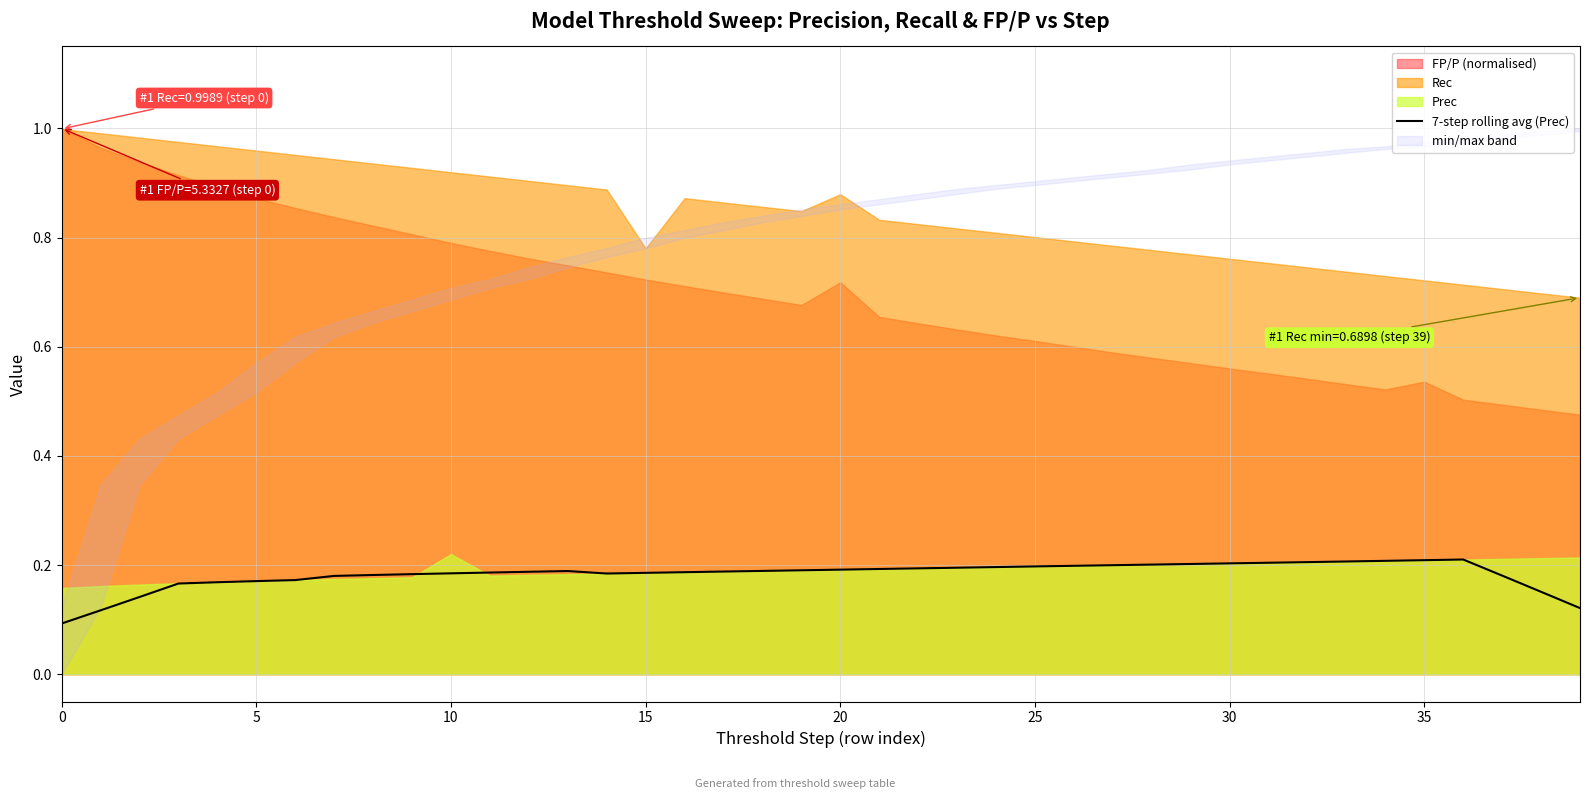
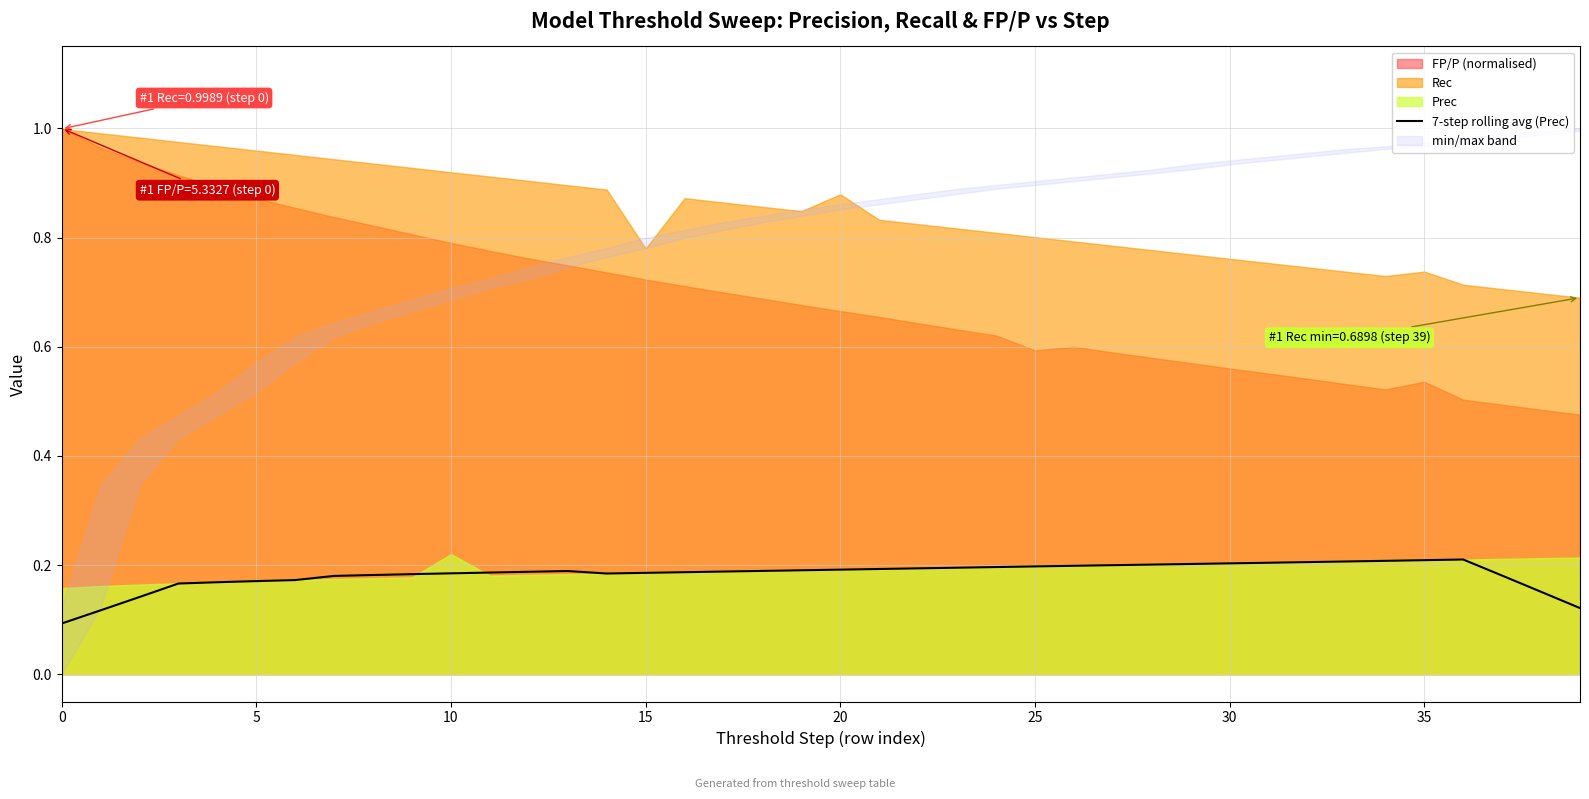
  {
    "7-step rolling avg (Prec)": {
      "0": 0.09,
      "10": 0.18
    },
    "FP/P (normalised)": {
      "10": 0.79,
      "15": 0.72,
-     "20": 0.72,
-     "25": 0.61,
+     "20": 0.67,
+     "25": 0.59,
      "30": 0.56,
      "35": 0.54
    },
    "Rec": {
      "10": 0.92,
      "15": 0.78,
      "20": 0.88,
      "25": 0.80,
      "30": 0.76,
-     "35": 0.72
+     "35": 0.74
    },
    "Prec": {
      "0": 0.16,
      "10": 0.22
    },
    "min/max band": {
      "0": 0.12
    }
  }
